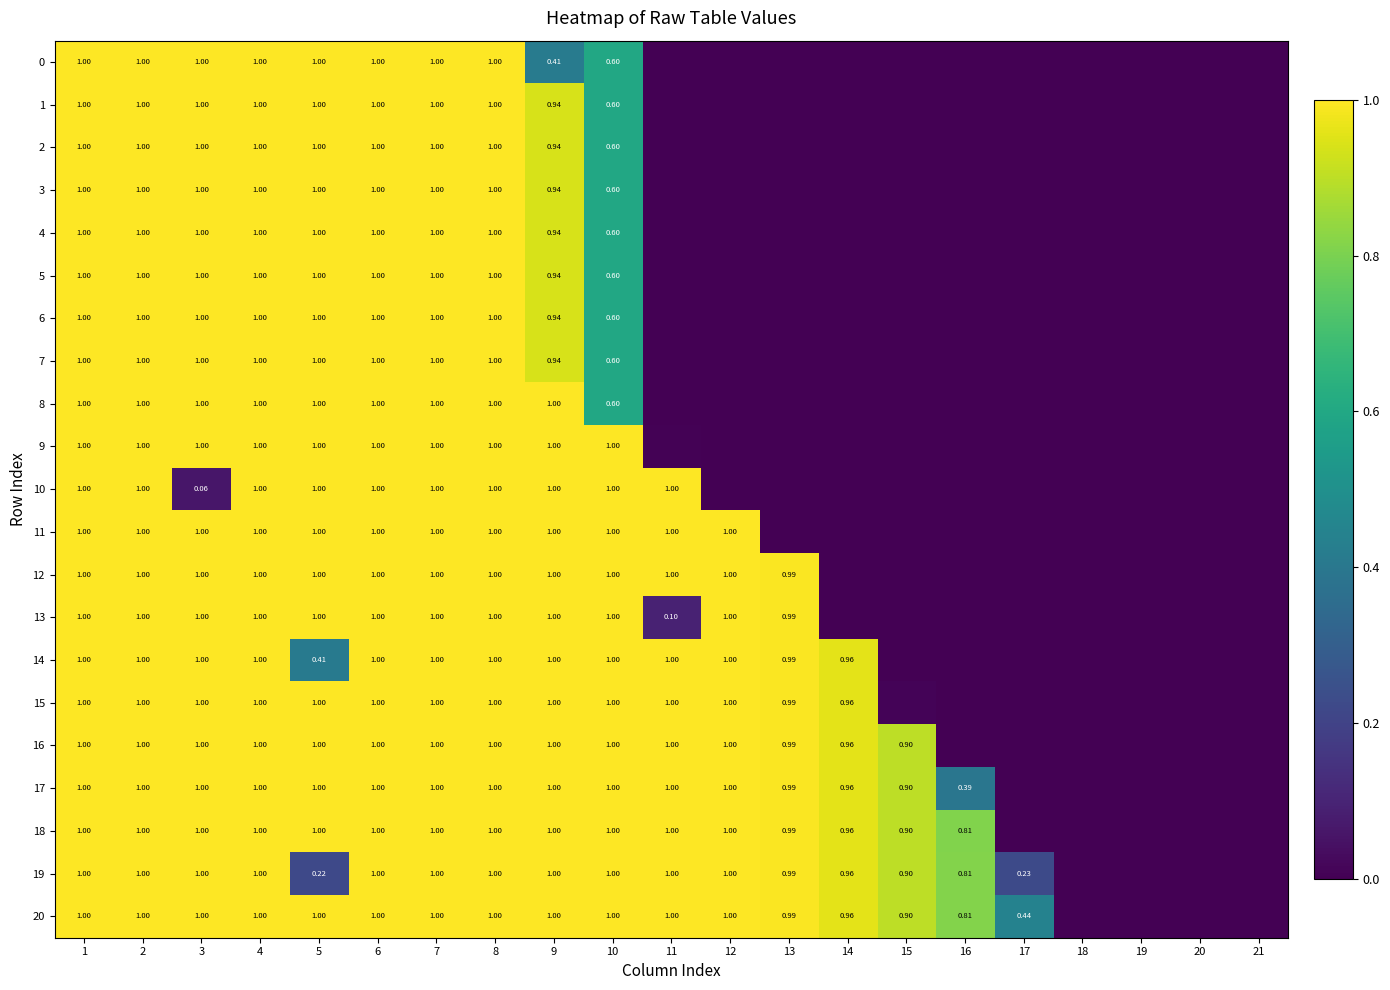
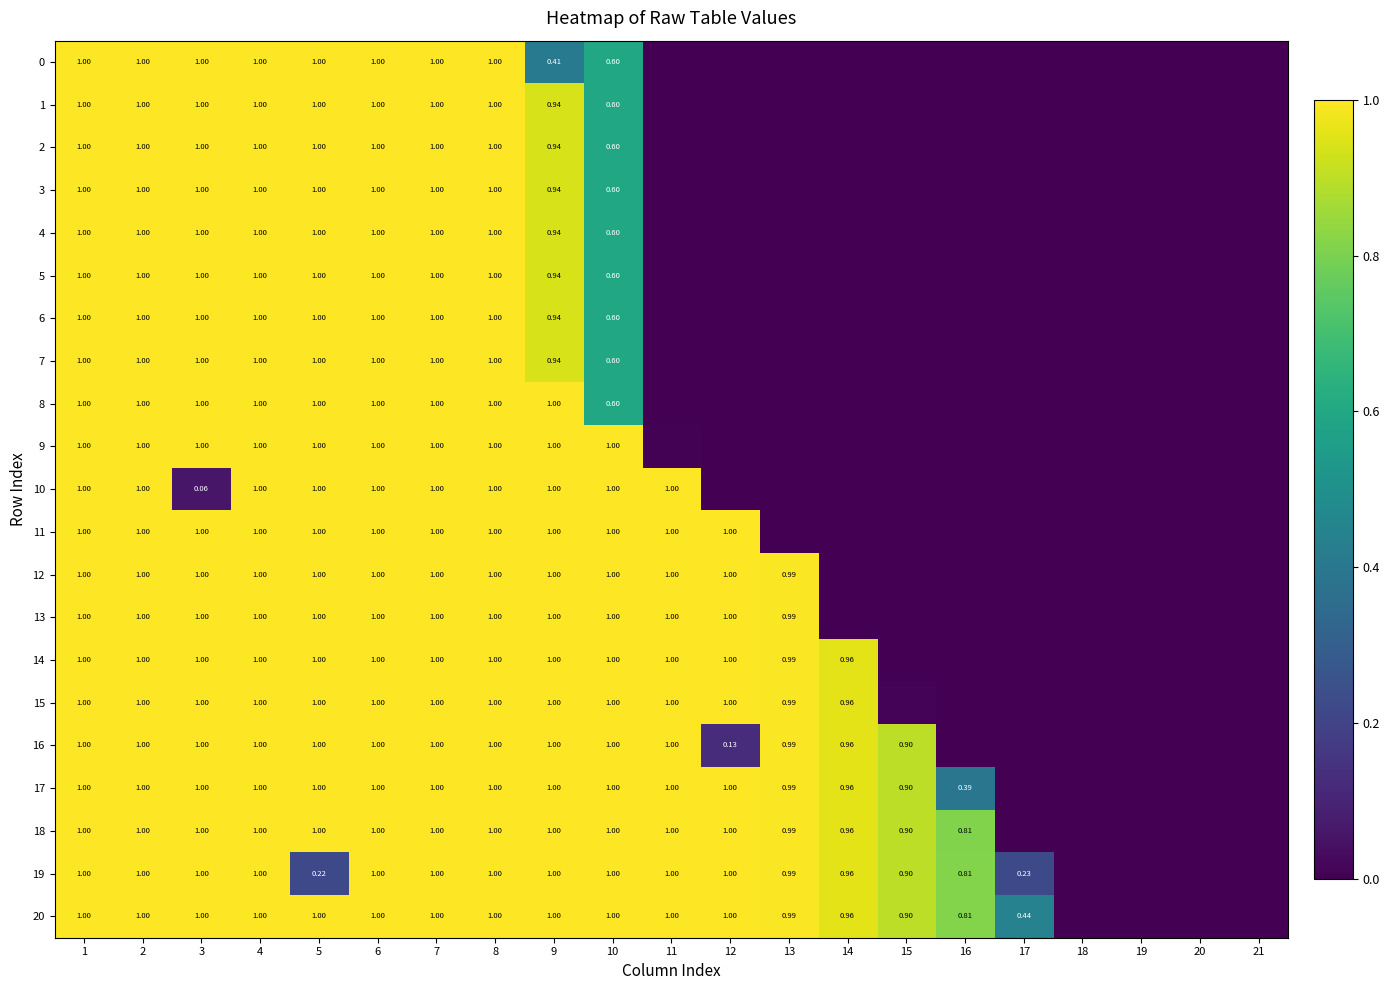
  {
    "13": {
      "1": 1.00,
      "2": 1.00,
      "3": 1.00,
      "4": 1.00,
      "5": 1.00,
      "6": 1.00,
      "7": 1.00,
      "8": 1.00,
      "9": 1.00,
      "10": 1.00,
-     "11": 0.10,
+     "11": 1.00,
      "12": 1.00,
      "13": 0.99
    },
    "14": {
      "1": 1.00,
      "2": 1.00,
      "3": 1.00,
      "4": 1.00,
-     "5": 0.41,
+     "5": 1.00,
      "6": 1.00,
      "7": 1.00,
      "8": 1.00,
      "9": 1.00,
      "10": 1.00,
      "11": 1.00,
      "12": 1.00,
      "13": 0.99,
      "14": 0.96
    },
    "16": {
      "1": 1.00,
      "2": 1.00,
      "3": 1.00,
      "4": 1.00,
      "5": 1.00,
      "6": 1.00,
      "7": 1.00,
      "8": 1.00,
      "9": 1.00,
      "10": 1.00,
      "11": 1.00,
-     "12": 1.00,
+     "12": 0.13,
      "13": 0.99,
      "14": 0.96,
      "15": 0.90
    }
  }
